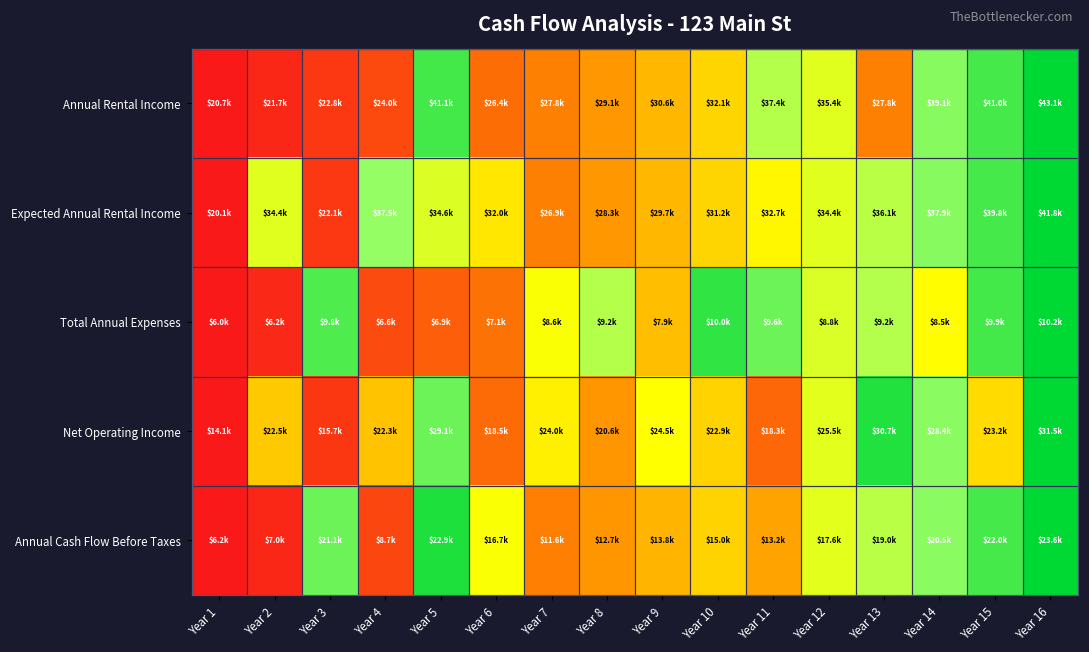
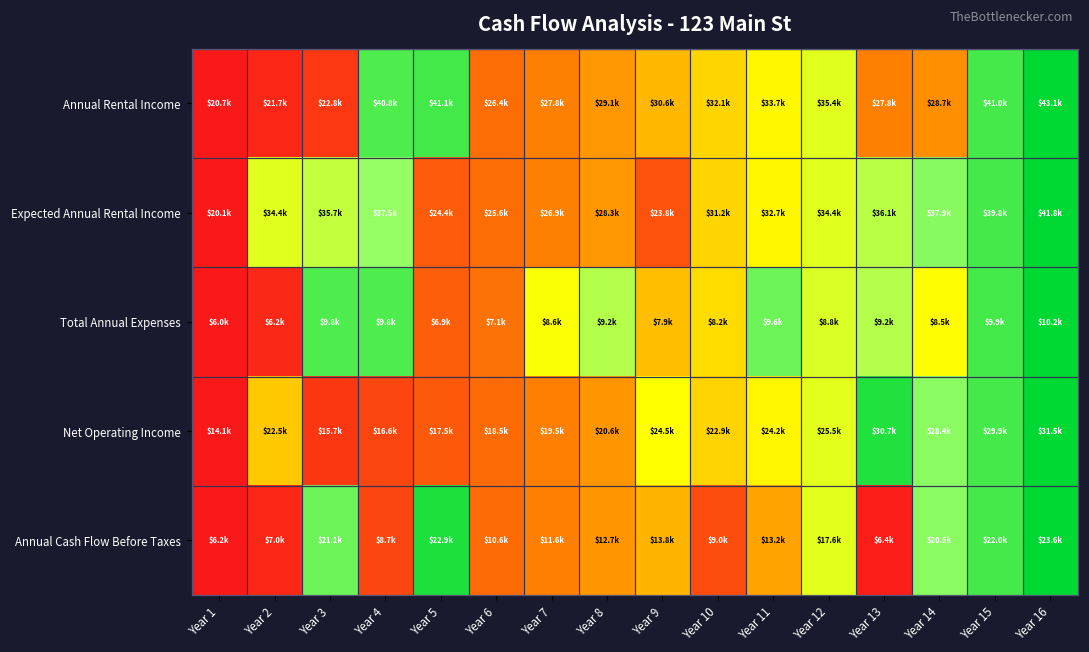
  {
    "Annual Rental Income": {
      "Year 1": "$20.7k",
      "Year 2": "$21.7k",
      "Year 3": "$22.8k",
-     "Year 4": "$24.0k",
+     "Year 4": "$40.8k",
      "Year 5": "$41.1k",
      "Year 6": "$26.4k",
      "Year 7": "$27.8k",
      "Year 8": "$29.1k",
      "Year 9": "$30.6k",
      "Year 10": "$32.1k",
-     "Year 11": "$37.4k",
+     "Year 11": "$33.7k",
      "Year 12": "$35.4k",
      "Year 13": "$27.8k",
-     "Year 14": "$39.1k",
+     "Year 14": "$28.7k",
      "Year 15": "$41.0k",
      "Year 16": "$43.1k"
    },
    "Expected Annual Rental Income": {
      "Year 1": "$20.1k",
      "Year 2": "$34.4k",
-     "Year 3": "$22.1k",
+     "Year 3": "$35.7k",
      "Year 4": "$37.5k",
-     "Year 5": "$34.6k",
-     "Year 6": "$32.0k",
+     "Year 5": "$24.4k",
+     "Year 6": "$25.6k",
      "Year 7": "$26.9k",
      "Year 8": "$28.3k",
-     "Year 9": "$29.7k",
+     "Year 9": "$23.8k",
      "Year 10": "$31.2k",
      "Year 11": "$32.7k",
      "Year 12": "$34.4k",
      "Year 13": "$36.1k",
      "Year 14": "$37.9k",
      "Year 15": "$39.8k",
      "Year 16": "$41.8k"
    },
    "Total Annual Expenses": {
      "Year 1": "$6.0k",
      "Year 2": "$6.2k",
      "Year 3": "$9.8k",
-     "Year 4": "$6.6k",
+     "Year 4": "$9.8k",
      "Year 5": "$6.9k",
      "Year 6": "$7.1k",
      "Year 7": "$8.6k",
      "Year 8": "$9.2k",
      "Year 9": "$7.9k",
-     "Year 10": "$10.0k",
+     "Year 10": "$8.2k",
      "Year 11": "$9.6k",
      "Year 12": "$8.8k",
      "Year 13": "$9.2k",
      "Year 14": "$8.5k",
      "Year 15": "$9.9k",
      "Year 16": "$10.2k"
    },
    "Net Operating Income": {
      "Year 1": "$14.1k",
      "Year 2": "$22.5k",
      "Year 3": "$15.7k",
-     "Year 4": "$22.3k",
-     "Year 5": "$29.1k",
+     "Year 4": "$16.6k",
+     "Year 5": "$17.5k",
      "Year 6": "$18.5k",
-     "Year 7": "$24.0k",
+     "Year 7": "$19.5k",
      "Year 8": "$20.6k",
      "Year 9": "$24.5k",
      "Year 10": "$22.9k",
-     "Year 11": "$18.3k",
+     "Year 11": "$24.2k",
      "Year 12": "$25.5k",
      "Year 13": "$30.7k",
      "Year 14": "$28.4k",
-     "Year 15": "$23.2k",
+     "Year 15": "$29.9k",
      "Year 16": "$31.5k"
    },
    "Annual Cash Flow Before Taxes": {
      "Year 1": "$6.2k",
      "Year 2": "$7.0k",
      "Year 3": "$21.1k",
      "Year 4": "$8.7k",
      "Year 5": "$22.9k",
-     "Year 6": "$16.7k",
+     "Year 6": "$10.6k",
      "Year 7": "$11.6k",
      "Year 8": "$12.7k",
      "Year 9": "$13.8k",
-     "Year 10": "$15.0k",
+     "Year 10": "$9.0k",
      "Year 11": "$13.2k",
      "Year 12": "$17.6k",
-     "Year 13": "$19.0k",
+     "Year 13": "$6.4k",
      "Year 14": "$20.5k",
      "Year 15": "$22.0k",
      "Year 16": "$23.6k"
    }
  }
